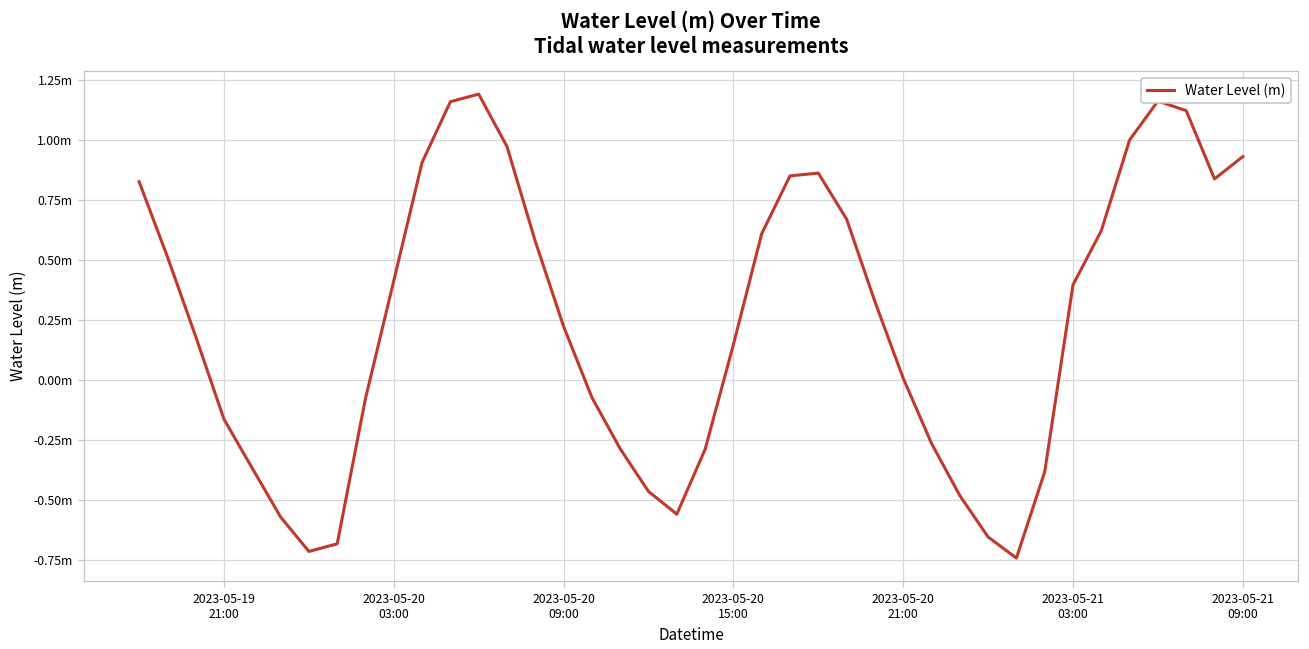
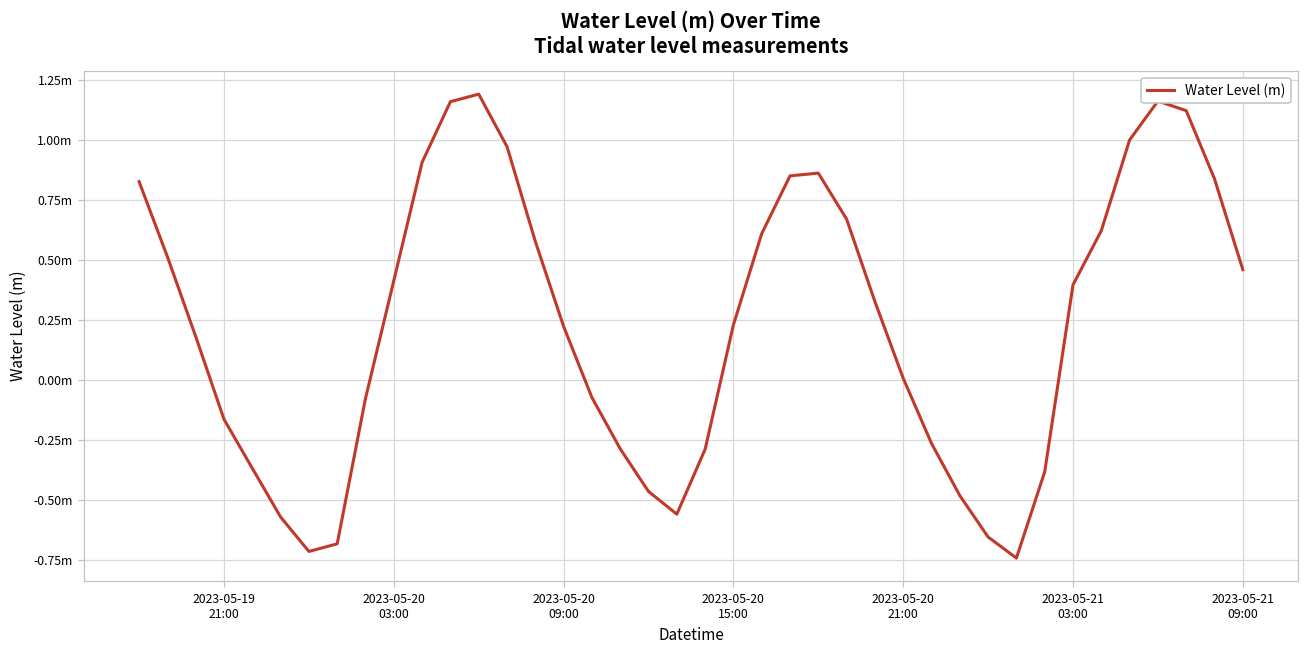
  {
    "2023-05-19 21:00": "-0.16m",
    "2023-05-20 03:00": "0.41m",
    "2023-05-20 09:00": "0.22m",
-   "2023-05-20 15:00": "0.15m",
+   "2023-05-20 15:00": "0.23m",
    "2023-05-20 21:00": "0.01m",
    "2023-05-21 03:00": "0.40m",
-   "2023-05-21 09:00": "0.93m"
+   "2023-05-21 09:00": "0.46m"
  }
